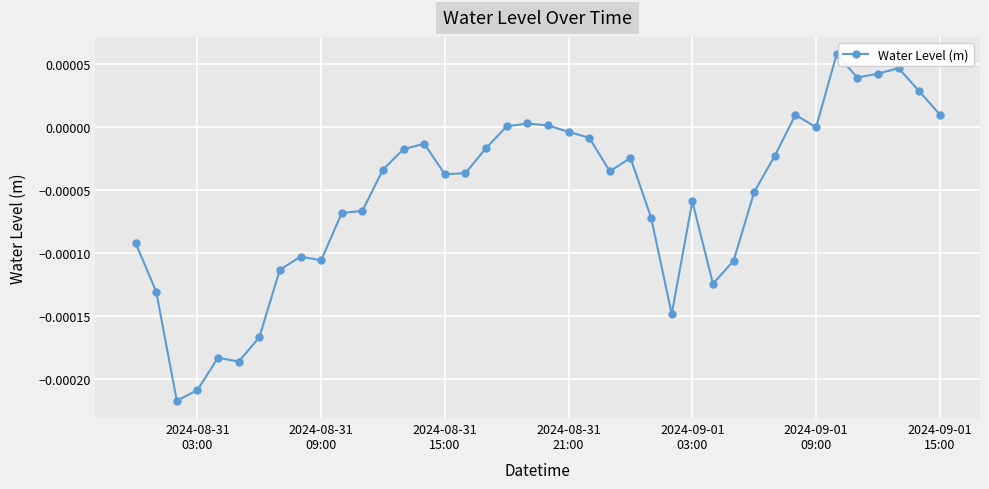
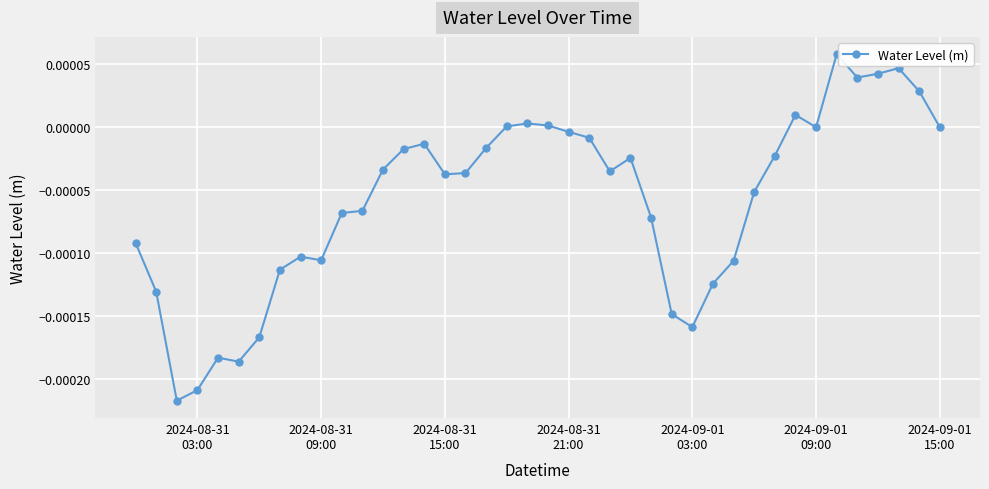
  {
    "2024-08-31 03:00": -0.000209,
    "2024-08-31 09:00": -0.000106,
    "2024-08-31 15:00": -0.000037,
    "2024-08-31 21:00": -0.000004,
-   "2024-09-01 03:00": -0.000059,
+   "2024-09-01 03:00": -0.000159,
    "2024-09-01 09:00": 0.000000,
-   "2024-09-01 15:00": 0.00001
+   "2024-09-01 15:00": 0.00000
  }
